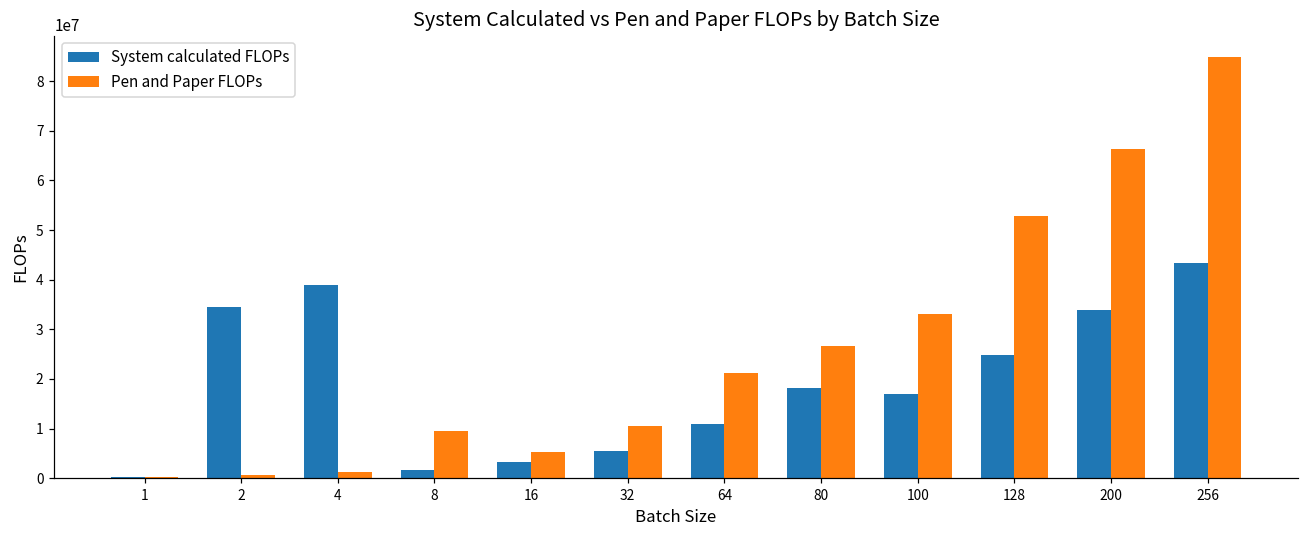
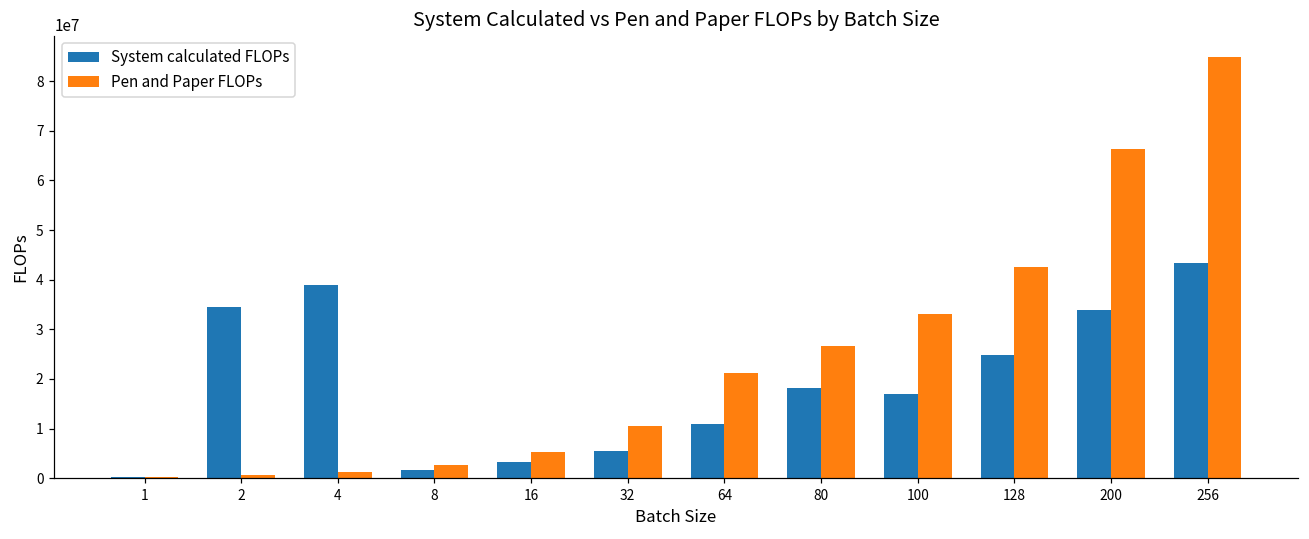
  {
    "System calculated FLOPs": {
      "2": 34000000,
      "4": 39000000,
      "8": 2000000,
      "16": 3000000,
      "32": 5000000,
      "64": 11000000,
      "80": 18000000,
      "100": 17000000,
      "128": 25000000,
      "200": 34000000,
      "256": 43000000
    },
    "Pen and Paper FLOPs": {
      "2": 1000000,
      "4": 1000000,
-     "8": 10000000,
+     "8": 3000000,
      "16": 5000000,
      "32": 11000000,
      "64": 21000000,
      "80": 27000000,
      "100": 33000000,
-     "128": 53000000,
+     "128": 42000000,
      "200": 66000000,
      "256": 85000000
    }
  }
